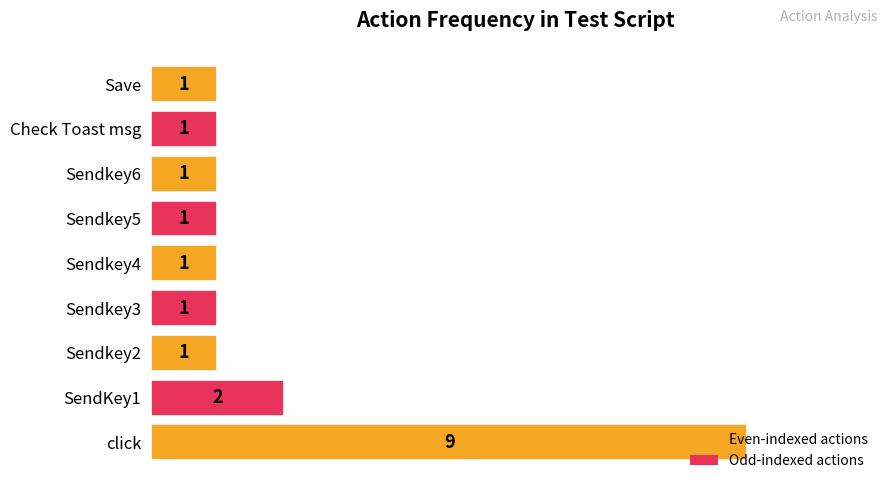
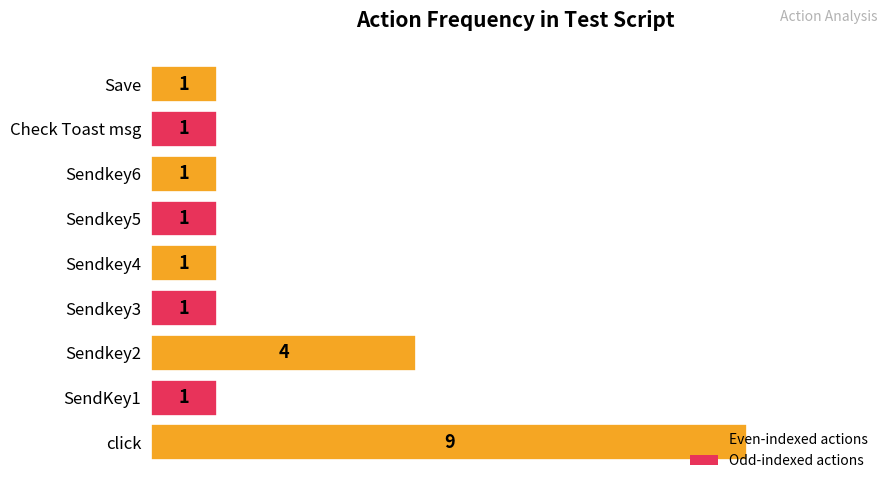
  {
    "Save": 1,
    "Check Toast msg": 1,
    "Sendkey6": 1,
    "Sendkey5": 1,
    "Sendkey4": 1,
    "Sendkey3": 1,
-   "Sendkey2": 1,
-   "SendKey1": 2,
+   "Sendkey2": 4,
+   "SendKey1": 1,
    "click": 9
  }
